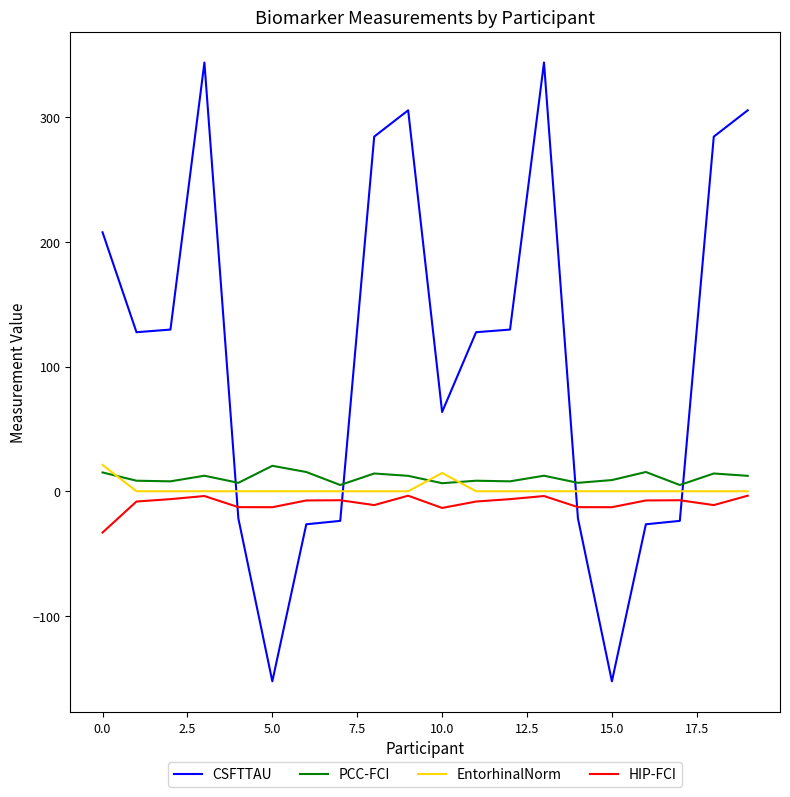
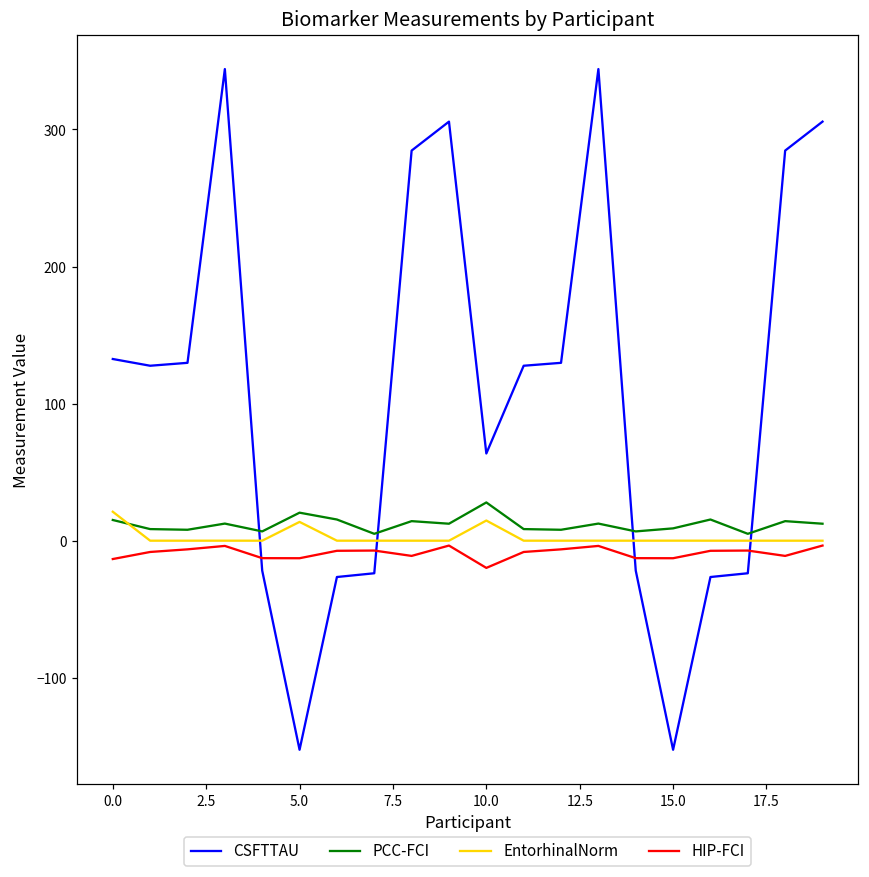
  {
    "CSFTTAU": {
-     "0.0": 208,
+     "0.0": 133,
      "5.0": -152,
      "10.0": 64,
      "15.0": -152
    },
    "PCC-FCI": {
      "0.0": 15,
      "5.0": 20,
-     "10.0": 6,
+     "10.0": 28,
      "15.0": 9
    },
    "EntorhinalNorm": {
      "0.0": 21,
-     "5.0": 0,
+     "5.0": 14,
      "10.0": 15,
      "15.0": 0
    },
    "HIP-FCI": {
-     "0.0": -33,
+     "0.0": -13,
      "5.0": -13,
-     "10.0": -13,
+     "10.0": -20,
      "15.0": -13
    }
  }
